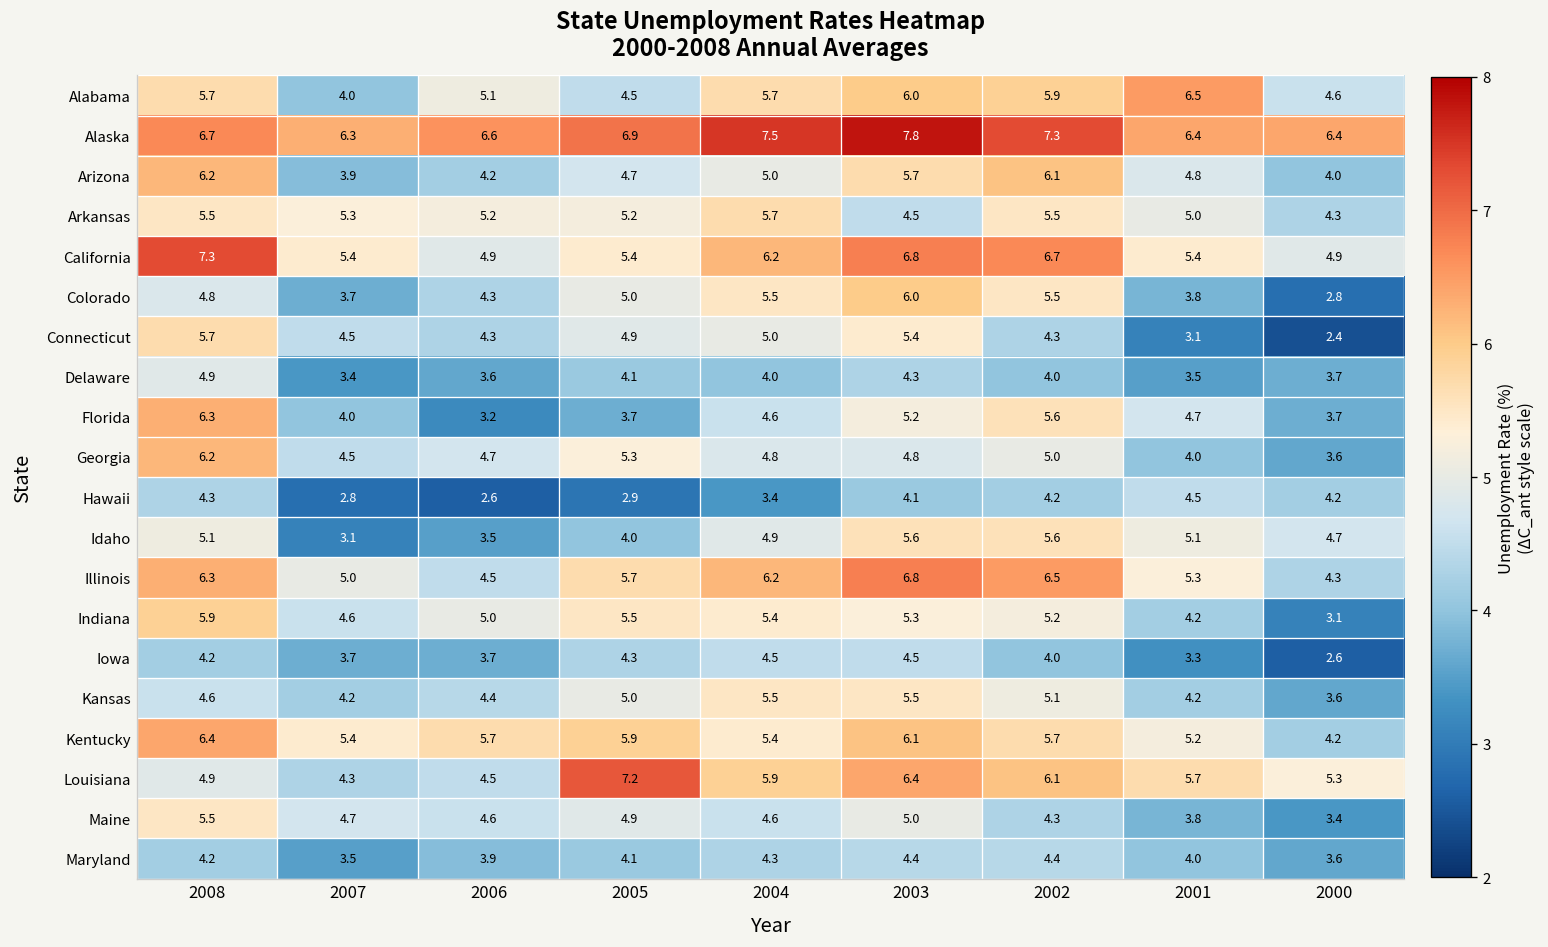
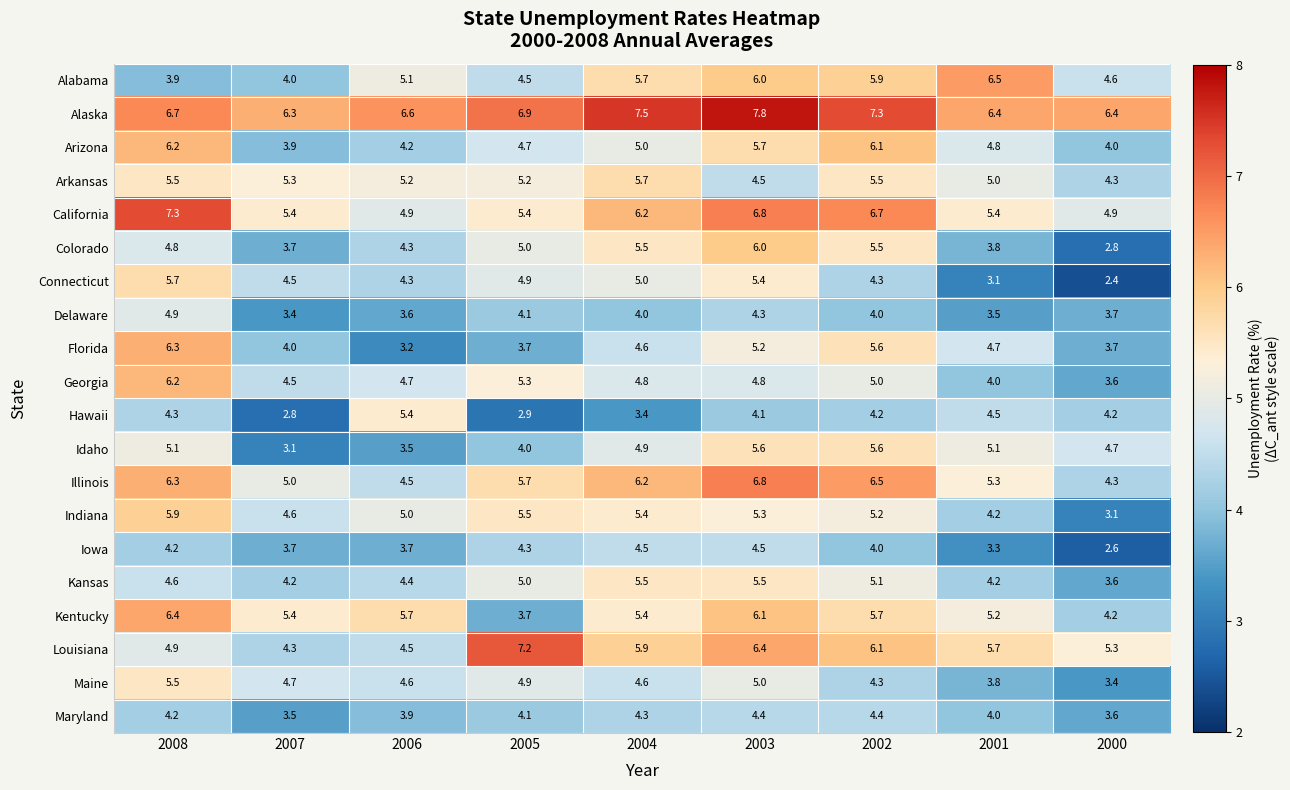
  {
    "Alabama": {
-     "2008": 5.7,
+     "2008": 3.9,
      "2007": 4.0,
      "2006": 5.1,
      "2005": 4.5,
      "2004": 5.7,
      "2003": 6.0,
      "2002": 5.9,
      "2001": 6.5,
      "2000": 4.6
    },
    "Alaska": {
      "2008": 6.7,
      "2007": 6.3,
      "2006": 6.6,
      "2005": 6.9,
      "2004": 7.5,
      "2003": 7.8,
      "2002": 7.3,
      "2001": 6.4,
      "2000": 6.4
    },
    "Arizona": {
      "2008": 6.2,
      "2007": 3.9,
      "2006": 4.2,
      "2005": 4.7,
      "2004": 5.0,
      "2003": 5.7,
      "2002": 6.1,
      "2001": 4.8,
      "2000": 4.0
    },
    "Arkansas": {
      "2008": 5.5,
      "2007": 5.3,
      "2006": 5.2,
      "2005": 5.2,
      "2004": 5.7,
      "2003": 4.5,
      "2002": 5.5,
      "2001": 5.0,
      "2000": 4.3
    },
    "California": {
      "2008": 7.3,
      "2007": 5.4,
      "2006": 4.9,
      "2005": 5.4,
      "2004": 6.2,
      "2003": 6.8,
      "2002": 6.7,
      "2001": 5.4,
      "2000": 4.9
    },
    "Colorado": {
      "2008": 4.8,
      "2007": 3.7,
      "2006": 4.3,
      "2005": 5.0,
      "2004": 5.5,
      "2003": 6.0,
      "2002": 5.5,
      "2001": 3.8,
      "2000": 2.8
    },
    "Connecticut": {
      "2008": 5.7,
      "2007": 4.5,
      "2006": 4.3,
      "2005": 4.9,
      "2004": 5.0,
      "2003": 5.4,
      "2002": 4.3,
      "2001": 3.1,
      "2000": 2.4
    },
    "Delaware": {
      "2008": 4.9,
      "2007": 3.4,
      "2006": 3.6,
      "2005": 4.1,
      "2004": 4.0,
      "2003": 4.3,
      "2002": 4.0,
      "2001": 3.5,
      "2000": 3.7
    },
    "Florida": {
      "2008": 6.3,
      "2007": 4.0,
      "2006": 3.2,
      "2005": 3.7,
      "2004": 4.6,
      "2003": 5.2,
      "2002": 5.6,
      "2001": 4.7,
      "2000": 3.7
    },
    "Georgia": {
      "2008": 6.2,
      "2007": 4.5,
      "2006": 4.7,
      "2005": 5.3,
      "2004": 4.8,
      "2003": 4.8,
      "2002": 5.0,
      "2001": 4.0,
      "2000": 3.6
    },
    "Hawaii": {
      "2008": 4.3,
      "2007": 2.8,
-     "2006": 2.6,
+     "2006": 5.4,
      "2005": 2.9,
      "2004": 3.4,
      "2003": 4.1,
      "2002": 4.2,
      "2001": 4.5,
      "2000": 4.2
    },
    "Idaho": {
      "2008": 5.1,
      "2007": 3.1,
      "2006": 3.5,
      "2005": 4.0,
      "2004": 4.9,
      "2003": 5.6,
      "2002": 5.6,
      "2001": 5.1,
      "2000": 4.7
    },
    "Illinois": {
      "2008": 6.3,
      "2007": 5.0,
      "2006": 4.5,
      "2005": 5.7,
      "2004": 6.2,
      "2003": 6.8,
      "2002": 6.5,
      "2001": 5.3,
      "2000": 4.3
    },
    "Indiana": {
      "2008": 5.9,
      "2007": 4.6,
      "2006": 5.0,
      "2005": 5.5,
      "2004": 5.4,
      "2003": 5.3,
      "2002": 5.2,
      "2001": 4.2,
      "2000": 3.1
    },
    "Iowa": {
      "2008": 4.2,
      "2007": 3.7,
      "2006": 3.7,
      "2005": 4.3,
      "2004": 4.5,
      "2003": 4.5,
      "2002": 4.0,
      "2001": 3.3,
      "2000": 2.6
    },
    "Kansas": {
      "2008": 4.6,
      "2007": 4.2,
      "2006": 4.4,
      "2005": 5.0,
      "2004": 5.5,
      "2003": 5.5,
      "2002": 5.1,
      "2001": 4.2,
      "2000": 3.6
    },
    "Kentucky": {
      "2008": 6.4,
      "2007": 5.4,
      "2006": 5.7,
-     "2005": 5.9,
+     "2005": 3.7,
      "2004": 5.4,
      "2003": 6.1,
      "2002": 5.7,
      "2001": 5.2,
      "2000": 4.2
    },
    "Louisiana": {
      "2008": 4.9,
      "2007": 4.3,
      "2006": 4.5,
      "2005": 7.2,
      "2004": 5.9,
      "2003": 6.4,
      "2002": 6.1,
      "2001": 5.7,
      "2000": 5.3
    },
    "Maine": {
      "2008": 5.5,
      "2007": 4.7,
      "2006": 4.6,
      "2005": 4.9,
      "2004": 4.6,
      "2003": 5.0,
      "2002": 4.3,
      "2001": 3.8,
      "2000": 3.4
    },
    "Maryland": {
      "2008": 4.2,
      "2007": 3.5,
      "2006": 3.9,
      "2005": 4.1,
      "2004": 4.3,
      "2003": 4.4,
      "2002": 4.4,
      "2001": 4.0,
      "2000": 3.6
    }
  }
